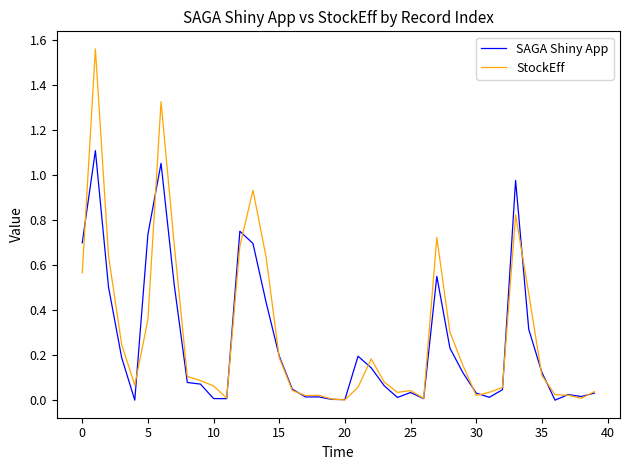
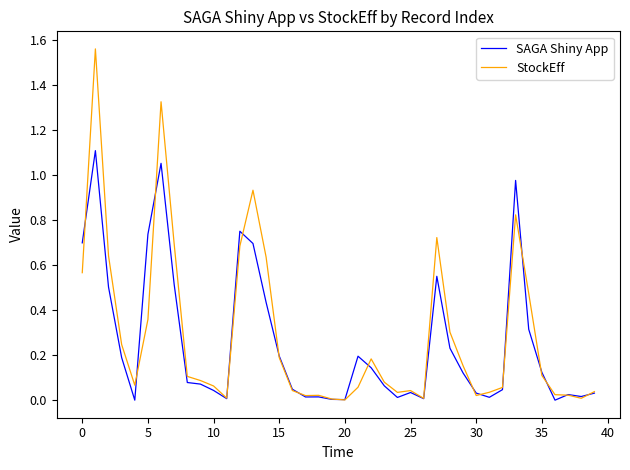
  {
    "SAGA Shiny App": {
      "0": 0.70,
      "5": 0.74,
-     "10": 0.01,
+     "10": 0.04,
      "35": 0.12
    },
    "StockEff": {
      "0": 0.57,
      "5": 0.36,
      "10": 0.06,
      "35": 0.11
    }
  }
